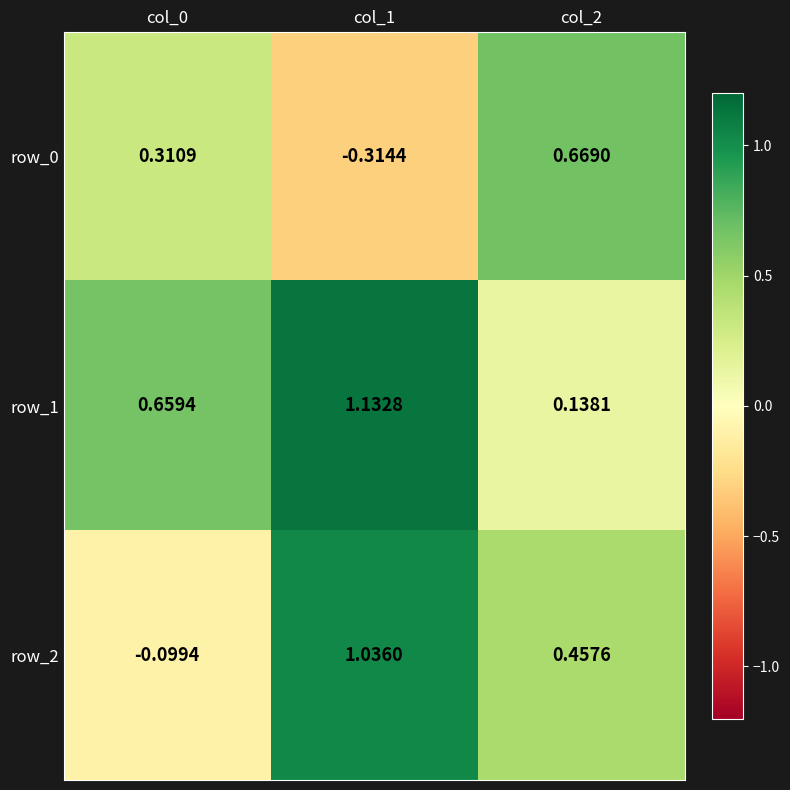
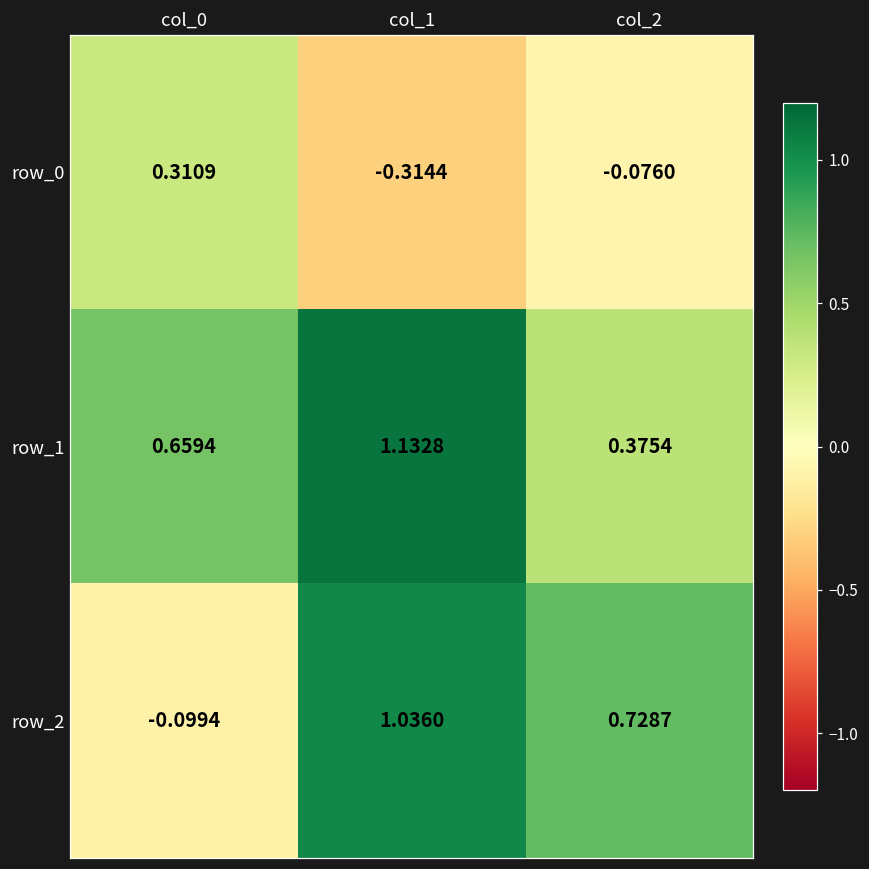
  {
    "row_0": {
      "col_0": 0.3109,
      "col_1": -0.3144,
-     "col_2": 0.6690
+     "col_2": -0.0760
    },
    "row_1": {
      "col_0": 0.6594,
      "col_1": 1.1328,
-     "col_2": 0.1381
+     "col_2": 0.3754
    },
    "row_2": {
      "col_0": -0.0994,
      "col_1": 1.0360,
-     "col_2": 0.4576
+     "col_2": 0.7287
    }
  }
